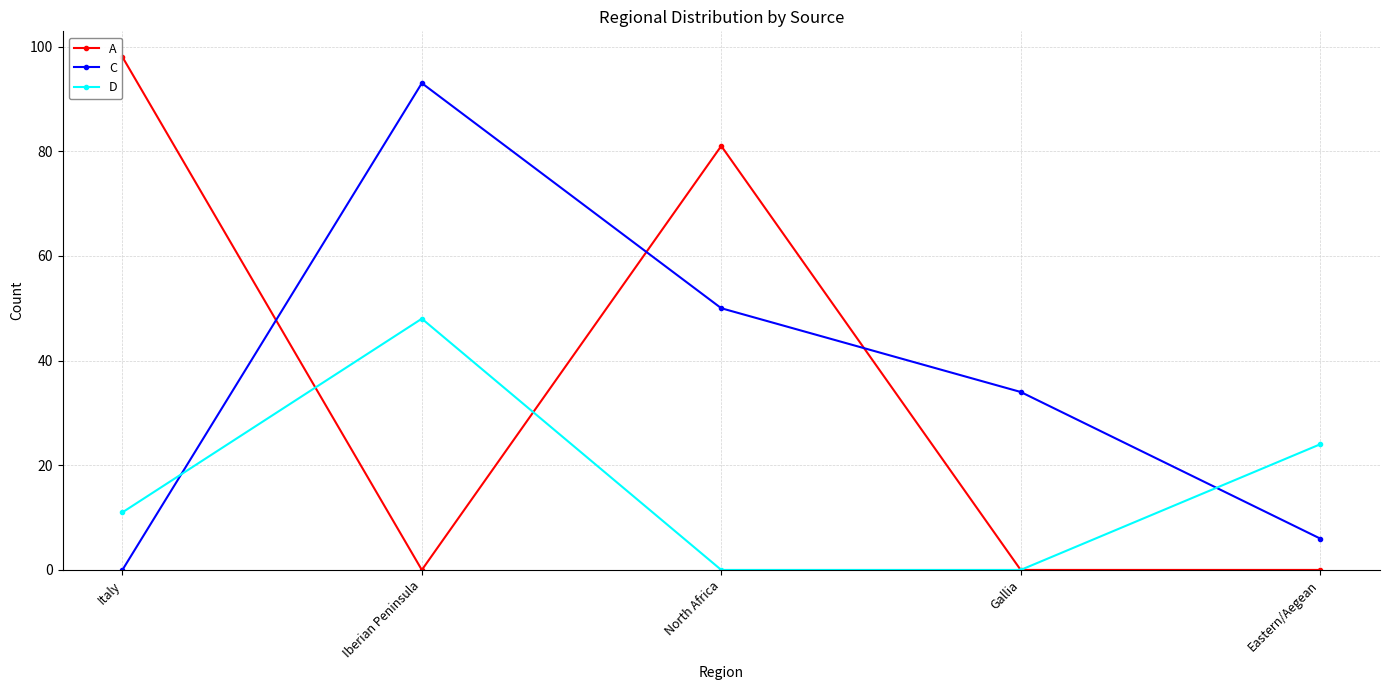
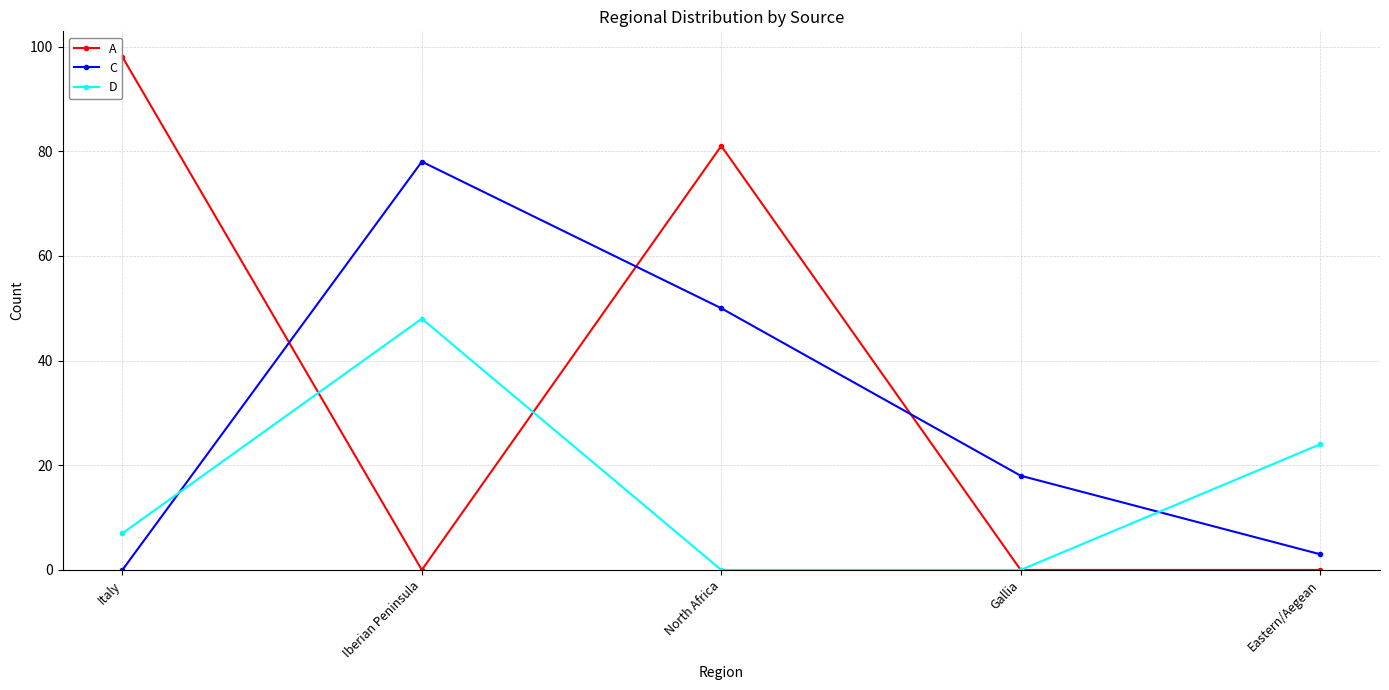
  {
    "A": {
      "Iberian Peninsula": 0,
      "North Africa": 81,
      "Eastern/Aegean": 0
    },
    "C": {
      "Italy": 0,
-     "Iberian Peninsula": 93,
+     "Iberian Peninsula": 78,
      "North Africa": 50,
-     "Gallia": 34,
-     "Eastern/Aegean": 6
+     "Gallia": 18,
+     "Eastern/Aegean": 3
    },
    "D": {
-     "Italy": 11,
+     "Italy": 7,
      "Iberian Peninsula": 48,
      "North Africa": 0,
      "Eastern/Aegean": 24
    }
  }
